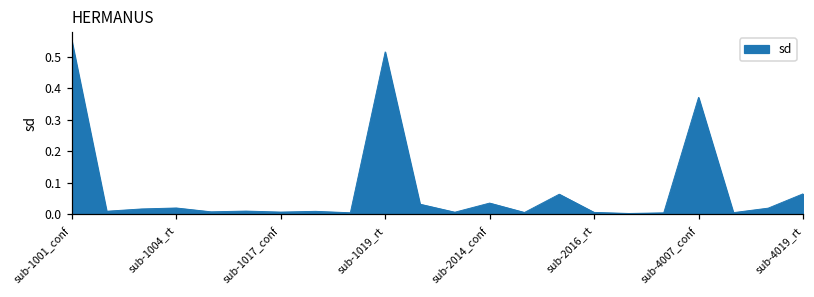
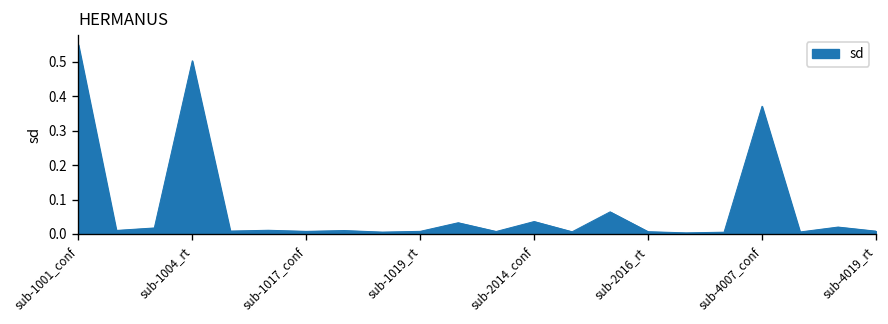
  {
    "sub-1001_conf": 0.55,
-   "sub-1004_rt": 0.02,
+   "sub-1004_rt": 0.50,
    "sub-1017_conf": 0.01,
-   "sub-1019_rt": 0.51,
+   "sub-1019_rt": 0.01,
    "sub-2014_conf": 0.04,
    "sub-2016_rt": 0.01,
    "sub-4007_conf": 0.37,
-   "sub-4019_rt": 0.07
+   "sub-4019_rt": 0.01
  }
